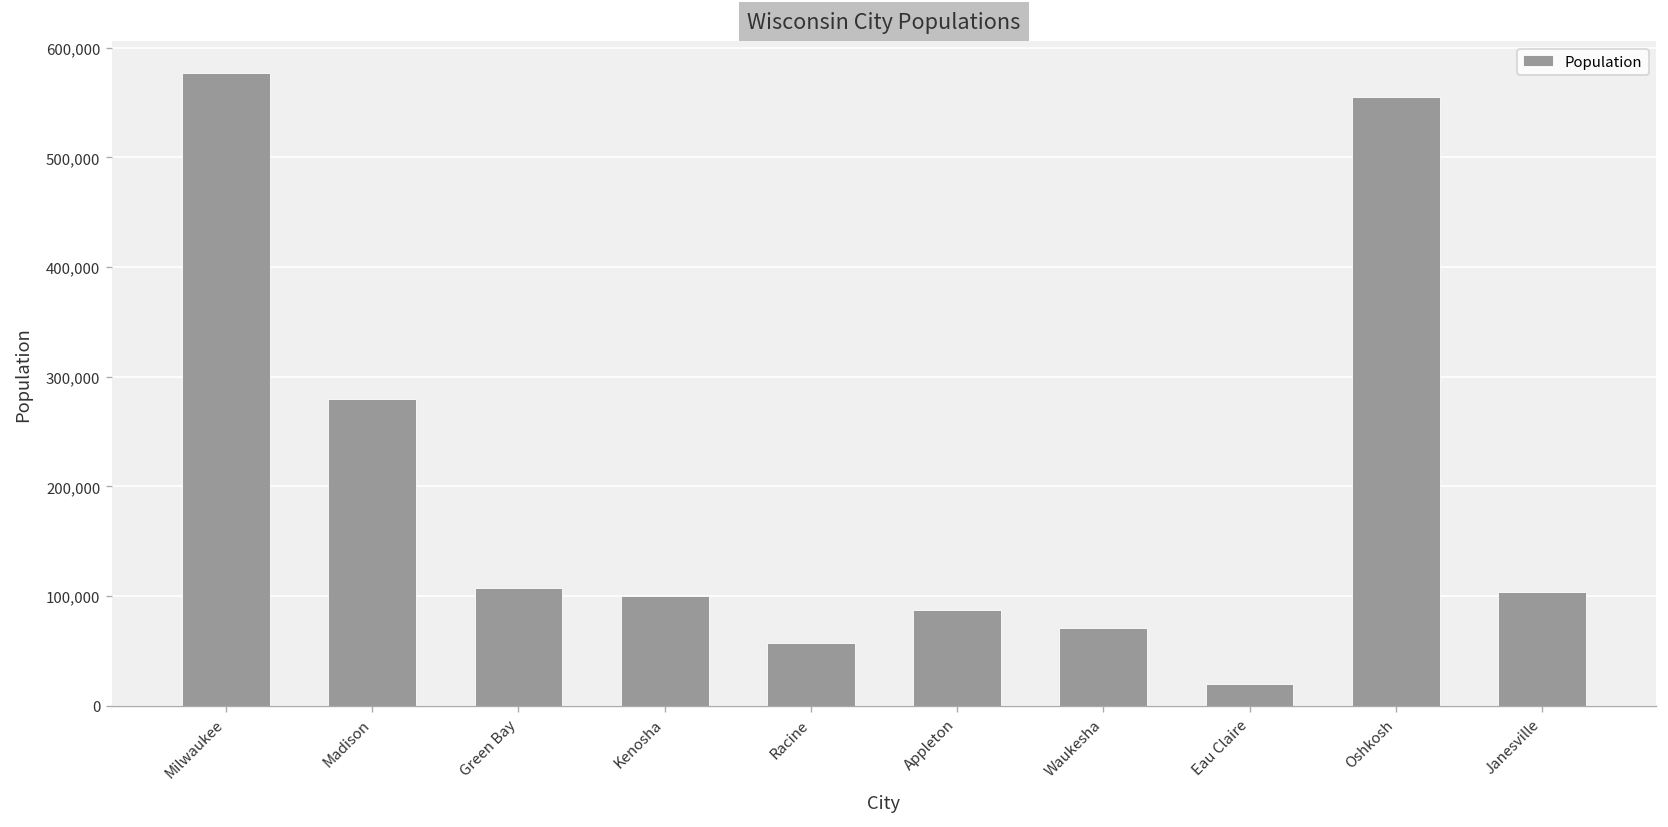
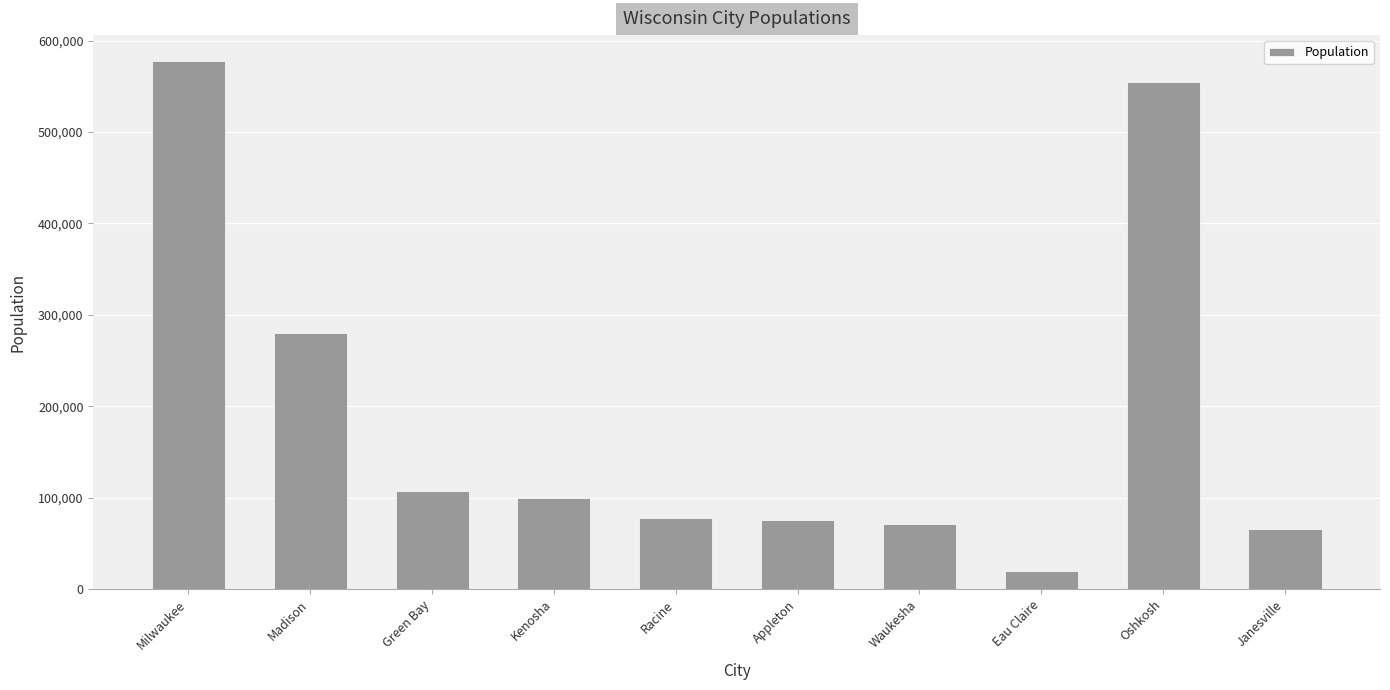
  {
    "Milwaukee": "580,000",
    "Madison": "280,000",
    "Green Bay": "110,000",
    "Kenosha": "100,000",
-   "Racine": "60,000",
-   "Appleton": "90,000",
+   "Racine": "80,000",
+   "Appleton": "80,000",
    "Waukesha": "70,000",
    "Eau Claire": "20,000",
    "Oshkosh": "560,000",
-   "Janesville": "100,000"
+   "Janesville": "70,000"
  }
